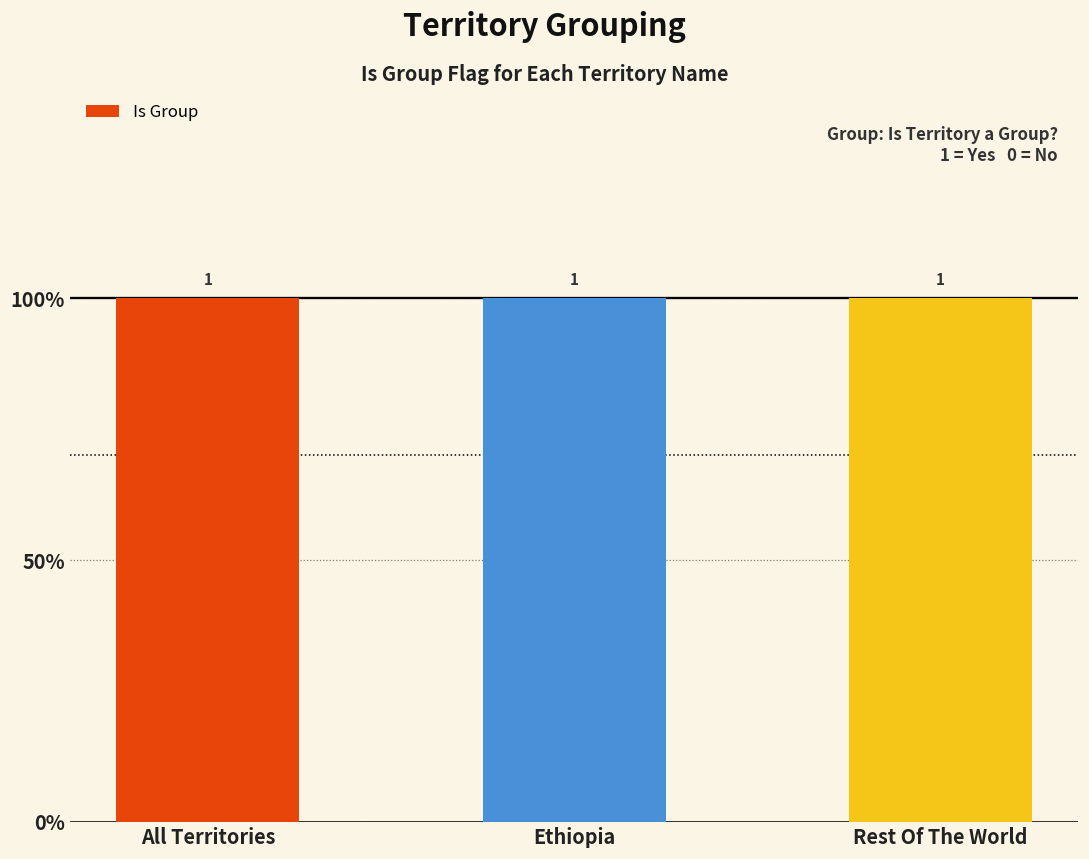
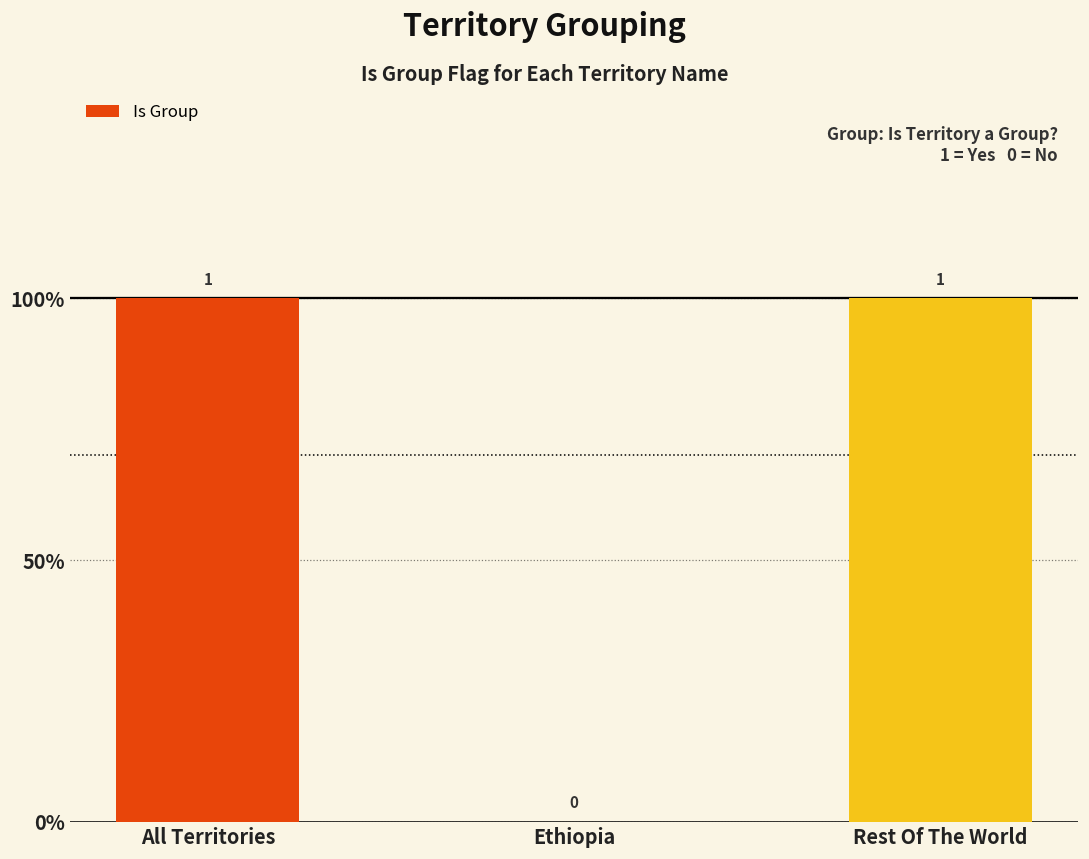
  {
    "All Territories": 1,
-   "Ethiopia": 1,
+   "Ethiopia": 0,
    "Rest Of The World": 1
  }
